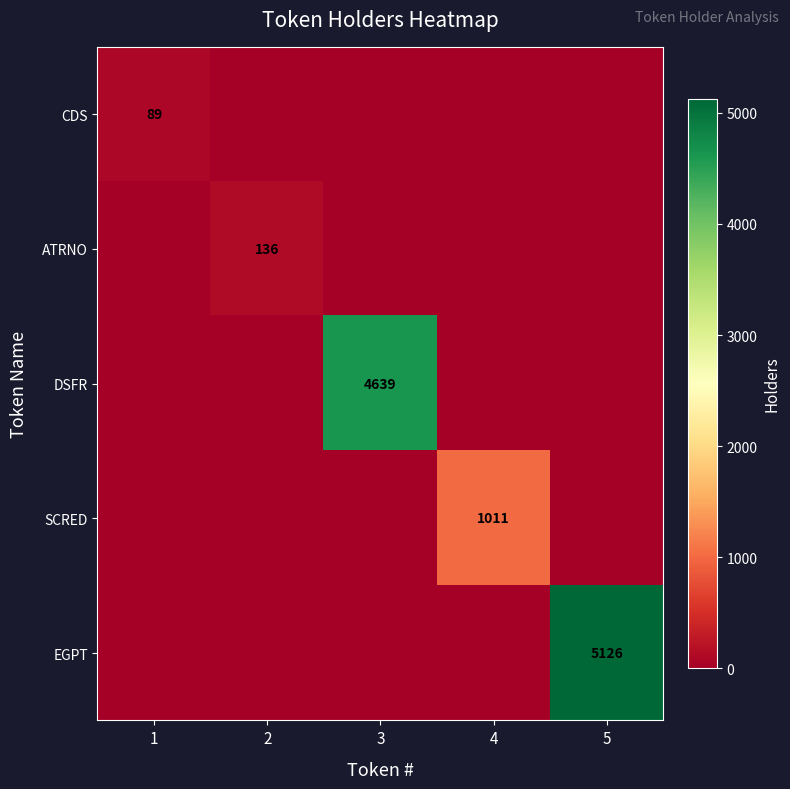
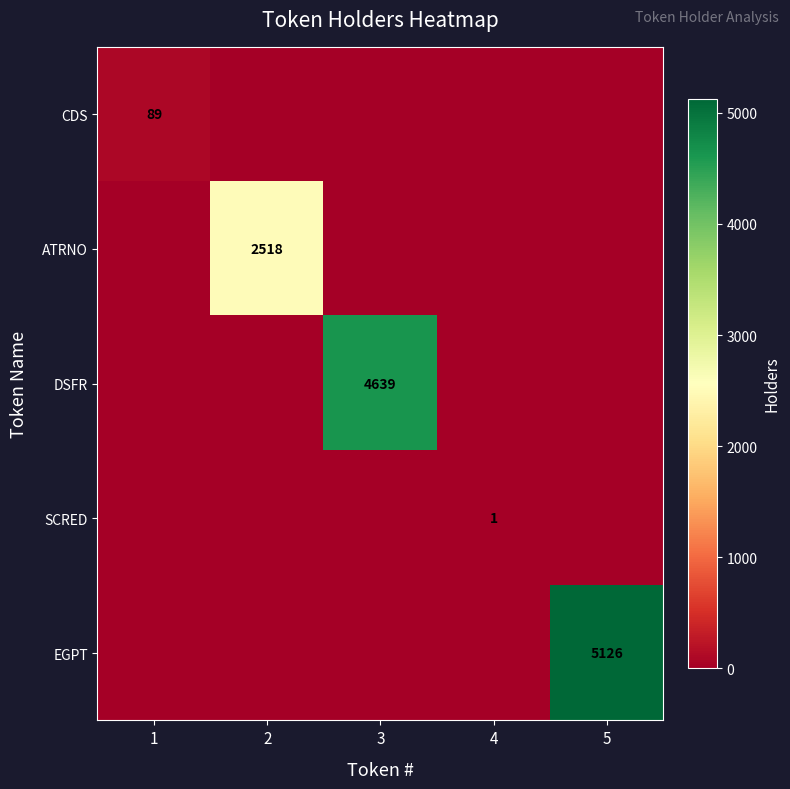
  {
    "CDS": {
      "1": 89
    },
    "ATRNO": {
-     "2": 136
+     "2": 2518
    },
    "DSFR": {
      "3": 4639
    },
    "SCRED": {
-     "4": 1011
+     "4": 1
    },
    "EGPT": {
      "5": 5126
    }
  }
